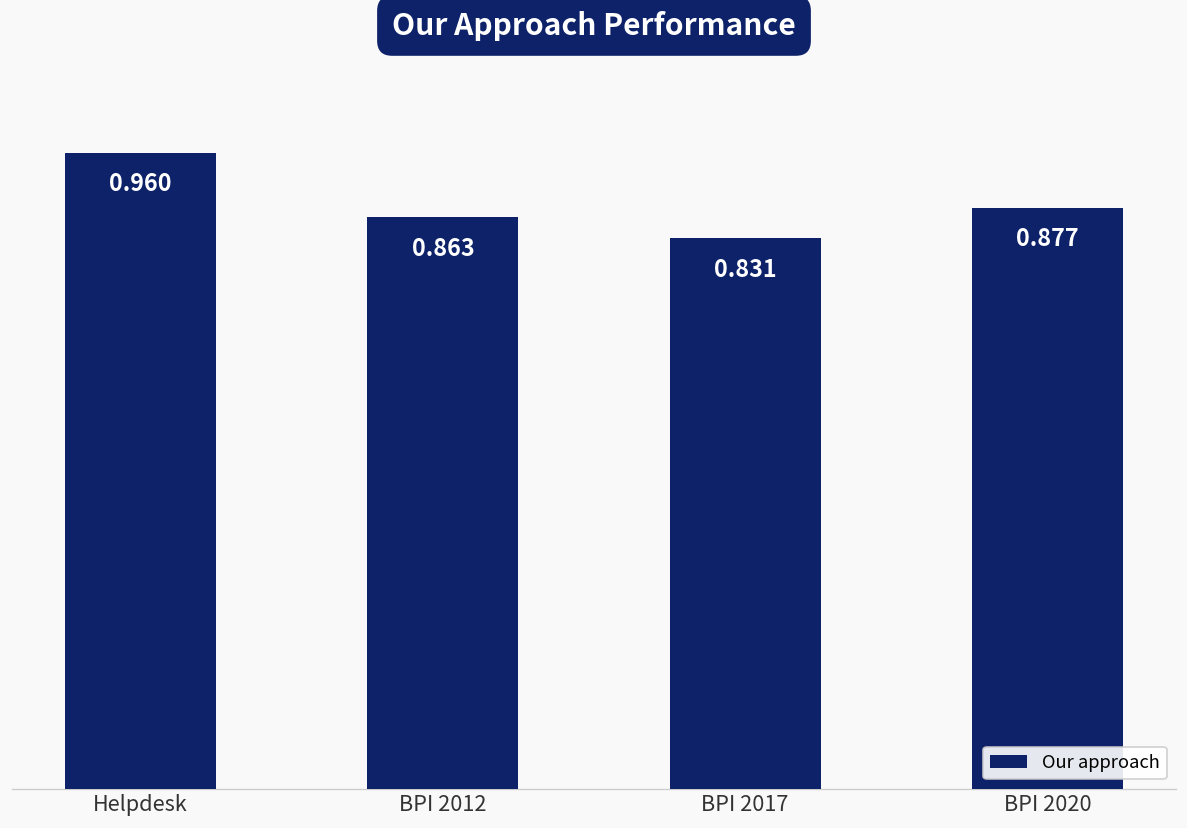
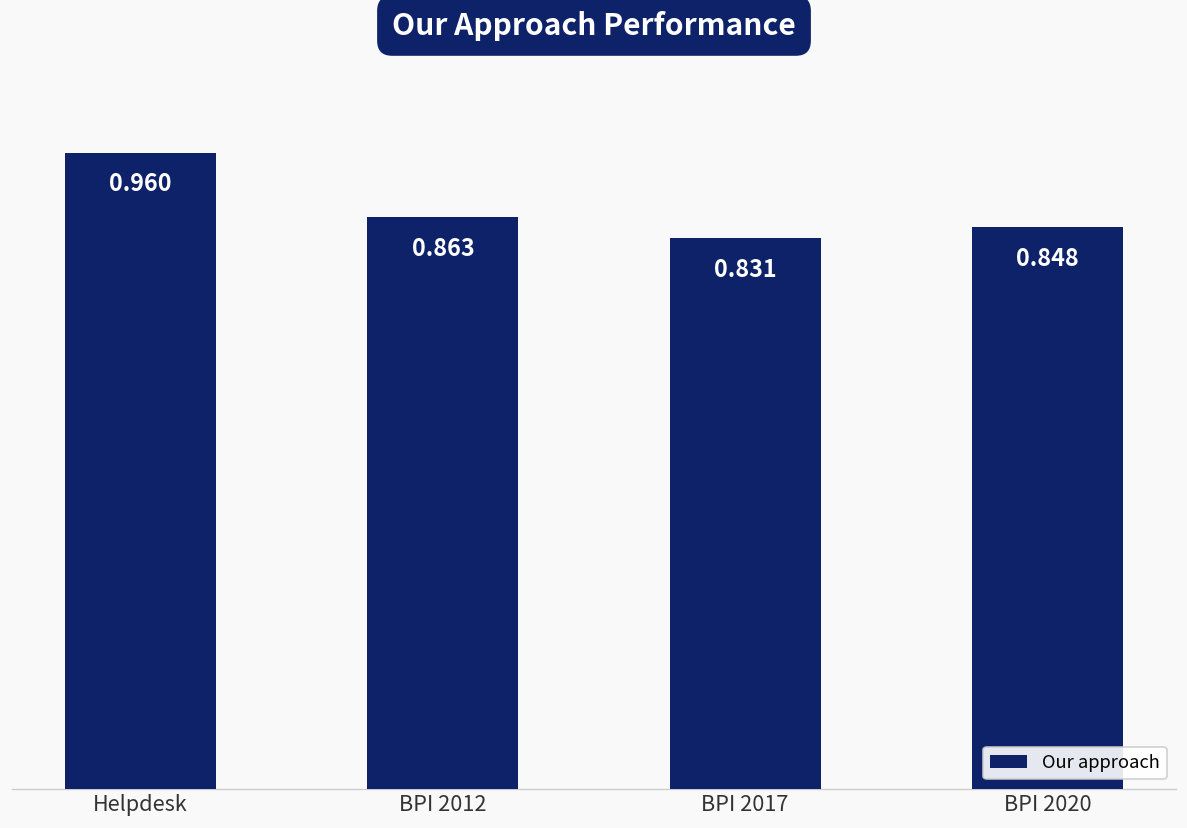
  {
    "Helpdesk": 0.960,
    "BPI 2012": 0.863,
    "BPI 2017": 0.831,
-   "BPI 2020": 0.877
+   "BPI 2020": 0.848
  }
